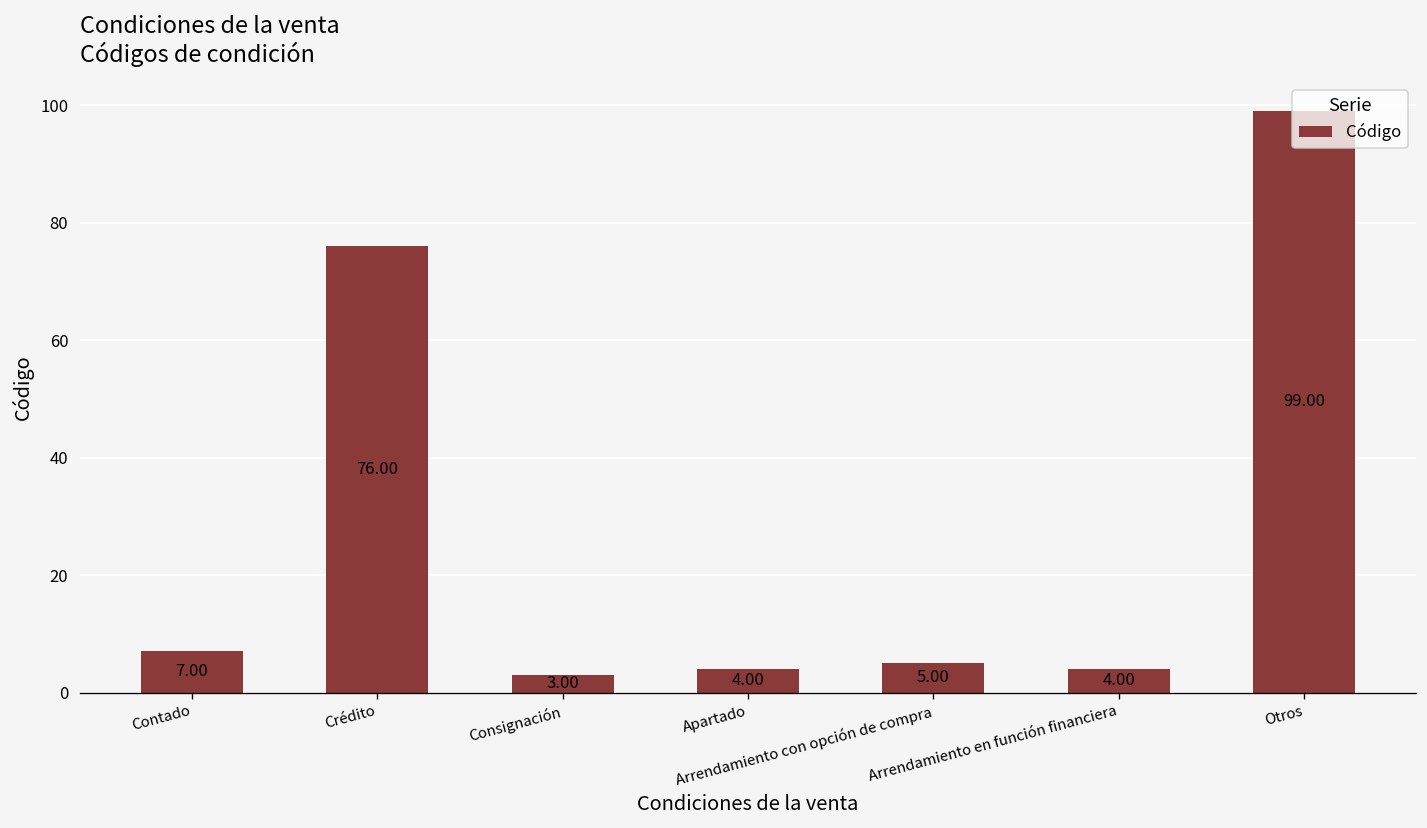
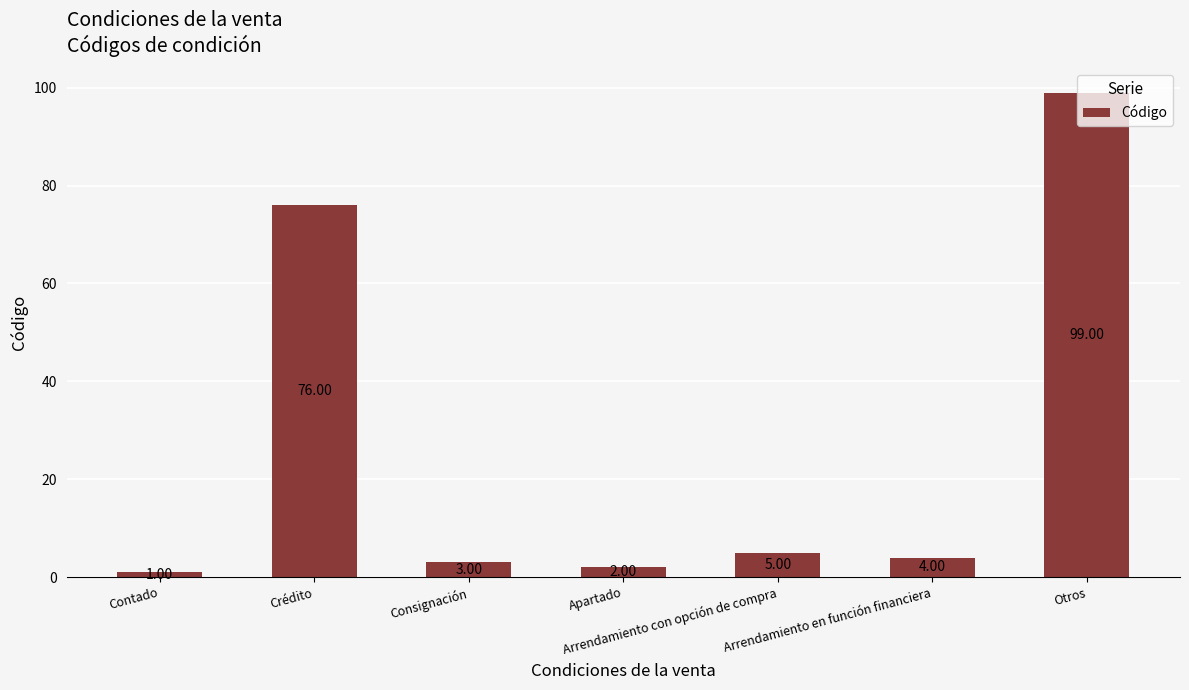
  {
-   "Contado": 7.00,
+   "Contado": 1.00,
    "Crédito": 76.00,
    "Consignación": 3.00,
-   "Apartado": 4.00,
+   "Apartado": 2.00,
    "Arrendamiento con opción de compra": 5.00,
    "Arrendamiento en función financiera": 4.00
  }
